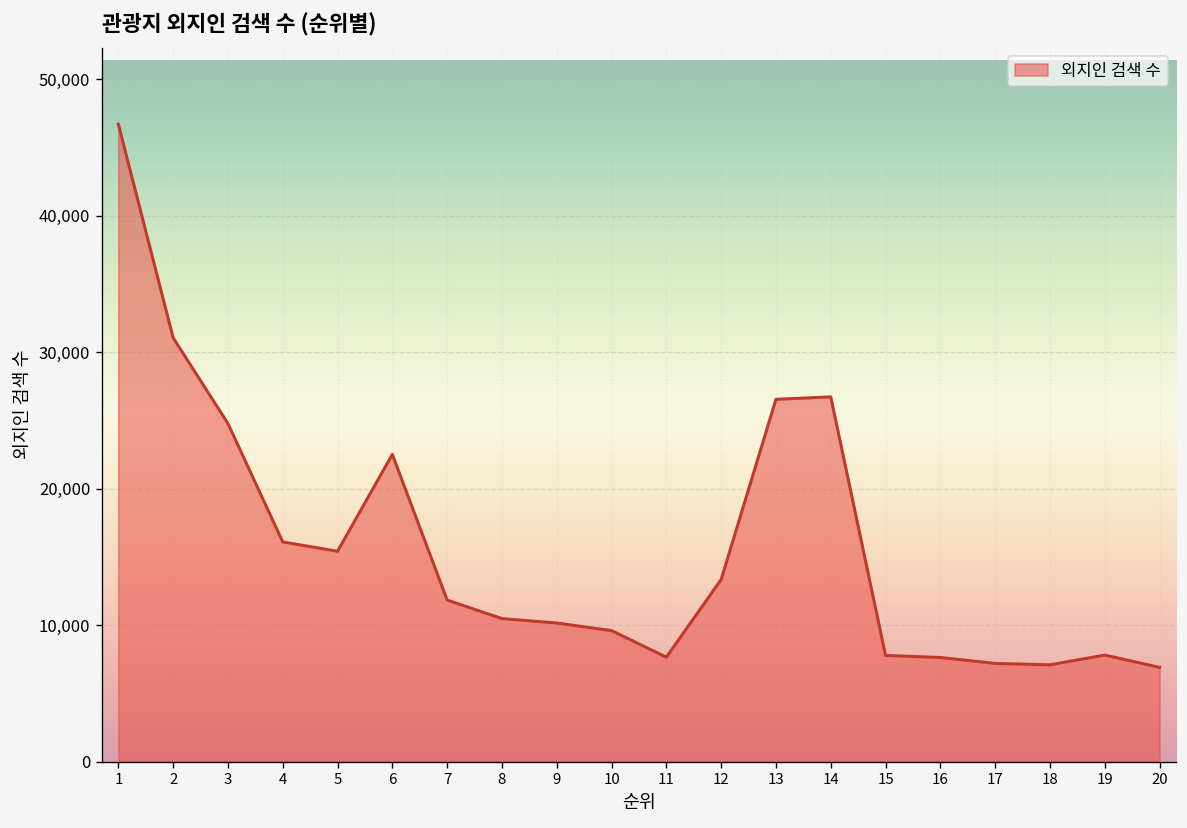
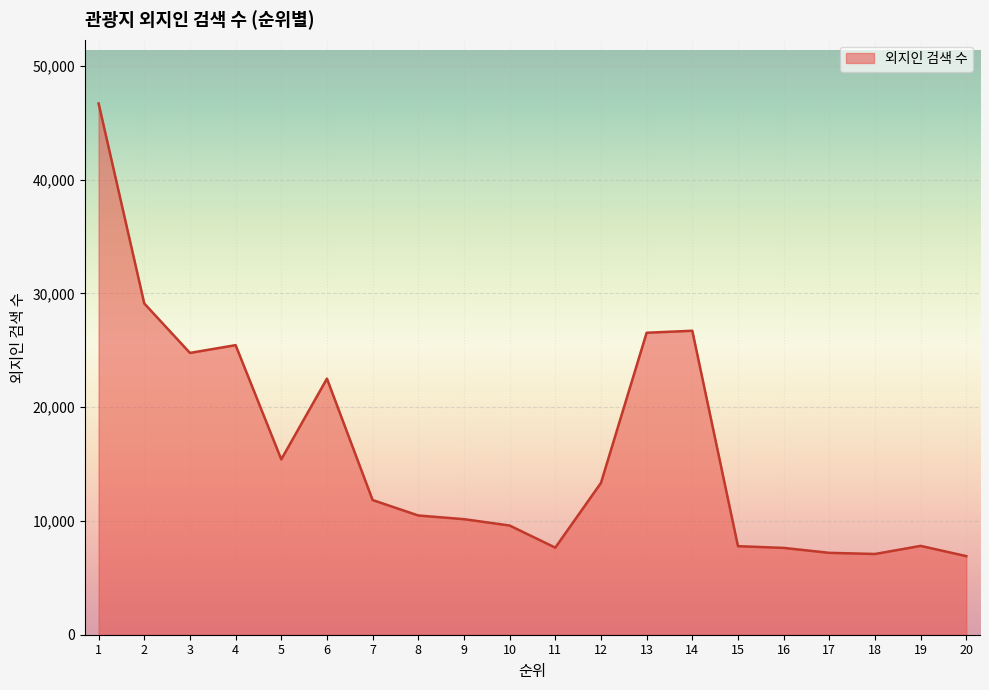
  {
    "1": "46,700",
-   "2": "31,100",
+   "2": "29,100",
    "3": "24,800",
-   "4": "16,100",
+   "4": "25,500",
    "5": "15,400",
    "6": "22,500",
    "7": "11,800",
    "8": "10,500",
    "9": "10,200",
    "10": "9,600",
    "11": "7,700",
    "12": "13,300",
    "13": "26,500",
    "14": "26,700",
    "15": "7,800",
    "16": "7,600",
    "17": "7,200",
    "18": "7,100",
    "19": "7,800",
    "20": "6,900"
  }
